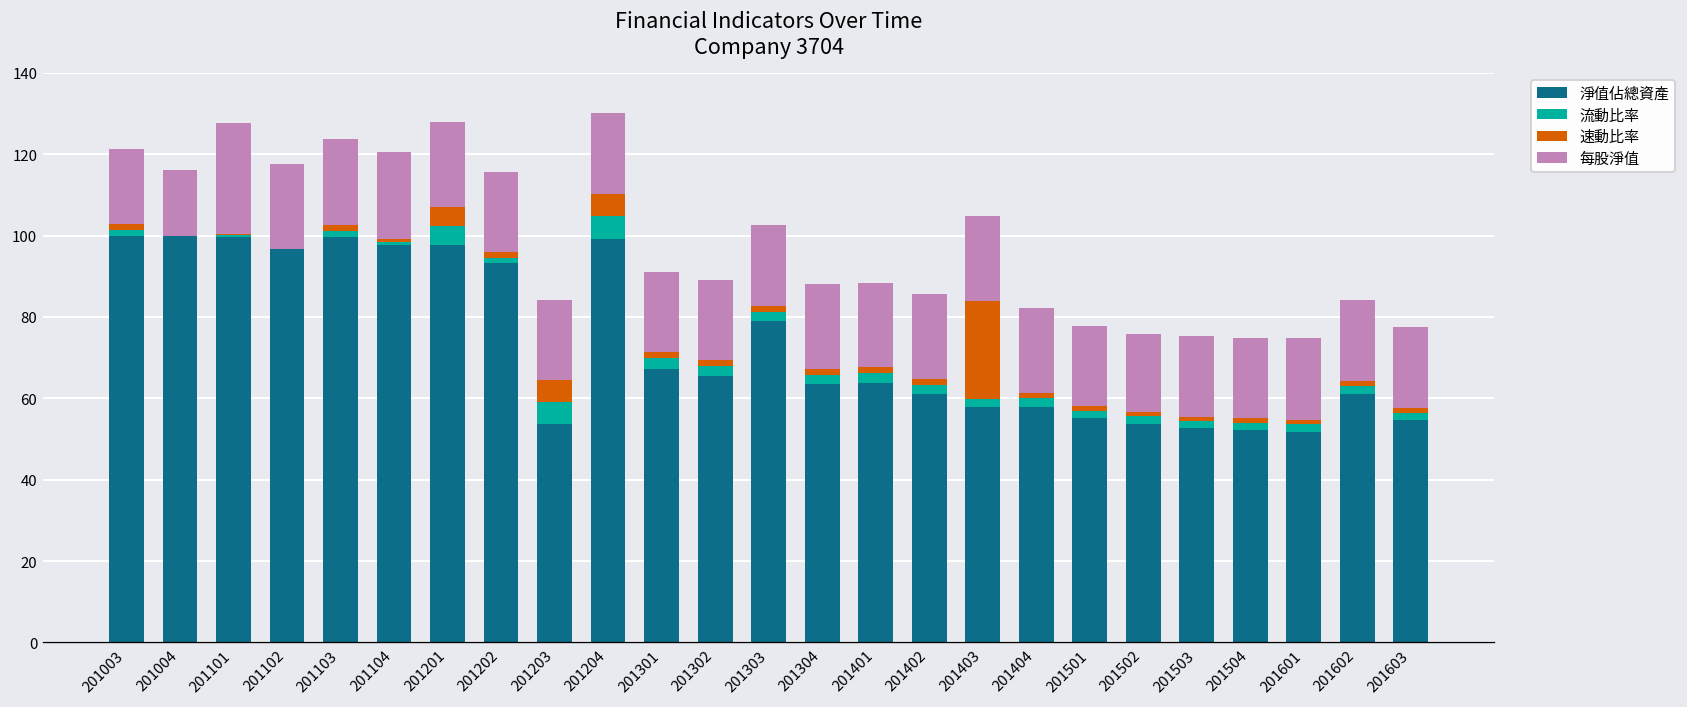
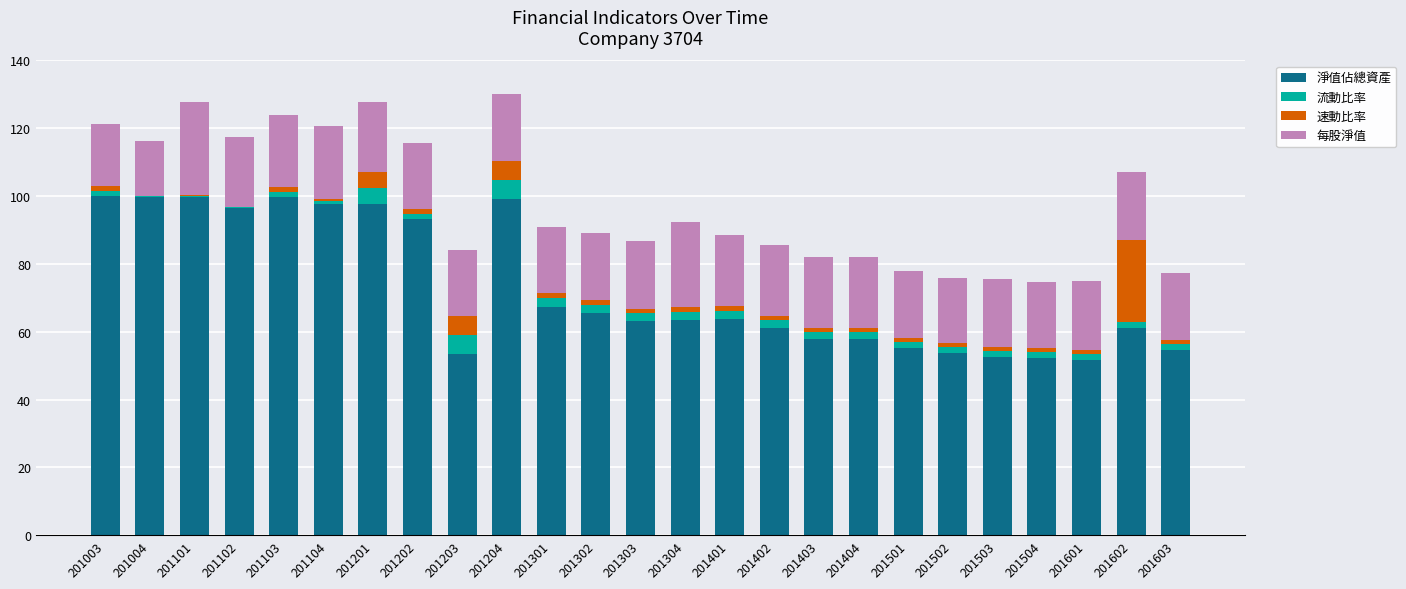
  {
    "淨值佔總資產": {
      "201003": 100,
      "201004": 100,
      "201101": 100,
      "201102": 97,
      "201103": 100,
      "201104": 98,
      "201201": 98,
      "201202": 93,
      "201203": 54,
      "201204": 99,
      "201301": 67,
      "201302": 65,
-     "201303": 79,
+     "201303": 63,
      "201304": 64,
      "201401": 64,
      "201402": 61,
      "201403": 58,
      "201404": 58,
      "201501": 55,
      "201502": 54,
      "201503": 53,
      "201504": 52,
      "201601": 52,
      "201602": 61,
      "201603": 55
    },
    "流動比率": {
      "201003": 1,
      "201103": 2,
      "201201": 5,
      "201202": 1,
      "201203": 5,
      "201204": 6,
      "201301": 3,
      "201302": 2,
      "201303": 2,
      "201304": 2,
      "201401": 2,
      "201402": 2,
      "201403": 2,
      "201404": 2,
      "201501": 2,
      "201502": 2,
      "201503": 2,
      "201504": 2,
      "201601": 2,
      "201602": 2,
      "201603": 2
    },
    "速動比率": {
      "201003": 1,
      "201103": 2,
      "201201": 5,
      "201202": 1,
      "201203": 5,
      "201204": 6,
      "201301": 2,
      "201302": 2,
      "201303": 1,
      "201304": 2,
      "201401": 1,
      "201402": 1,
-     "201403": 24,
+     "201403": 1,
      "201404": 1,
      "201501": 1,
      "201502": 1,
      "201503": 1,
      "201504": 1,
      "201601": 1,
-     "201602": 1,
+     "201602": 24,
      "201603": 1
    },
    "每股淨值": {
      "201003": 18,
      "201004": 16,
      "201101": 27,
      "201102": 21,
      "201103": 21,
      "201104": 21,
      "201201": 21,
      "201202": 20,
      "201203": 20,
      "201204": 20,
      "201301": 20,
      "201302": 20,
      "201303": 20,
-     "201304": 21,
+     "201304": 25,
      "201401": 21,
      "201402": 21,
      "201403": 21,
      "201404": 21,
      "201501": 20,
      "201502": 19,
      "201503": 20,
      "201504": 20,
      "201601": 20,
      "201602": 20,
      "201603": 20
    }
  }
